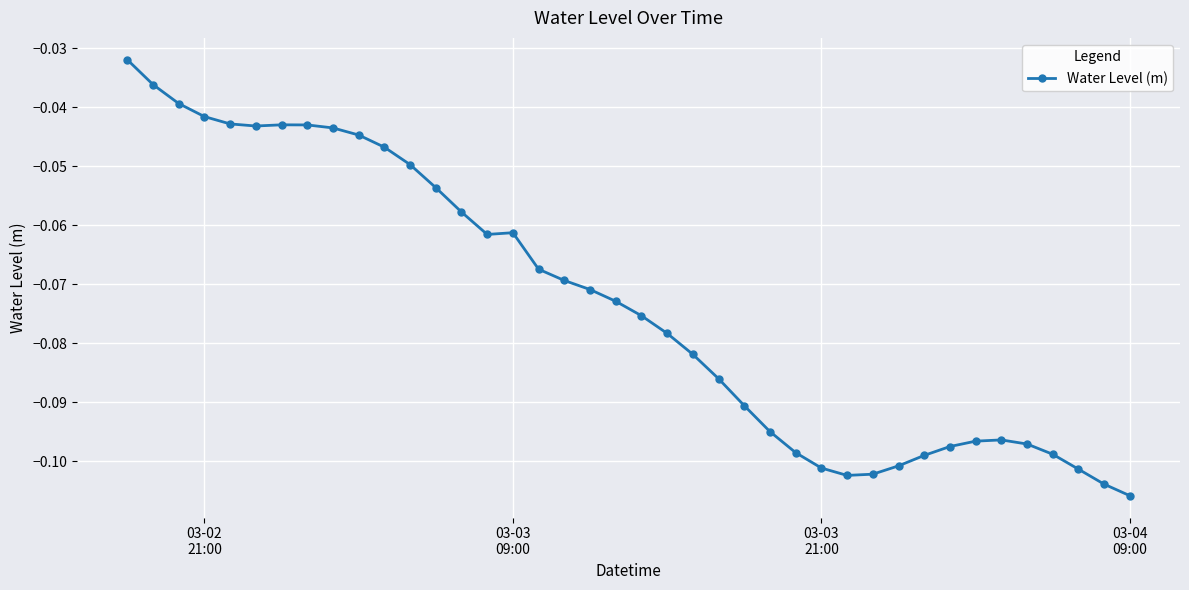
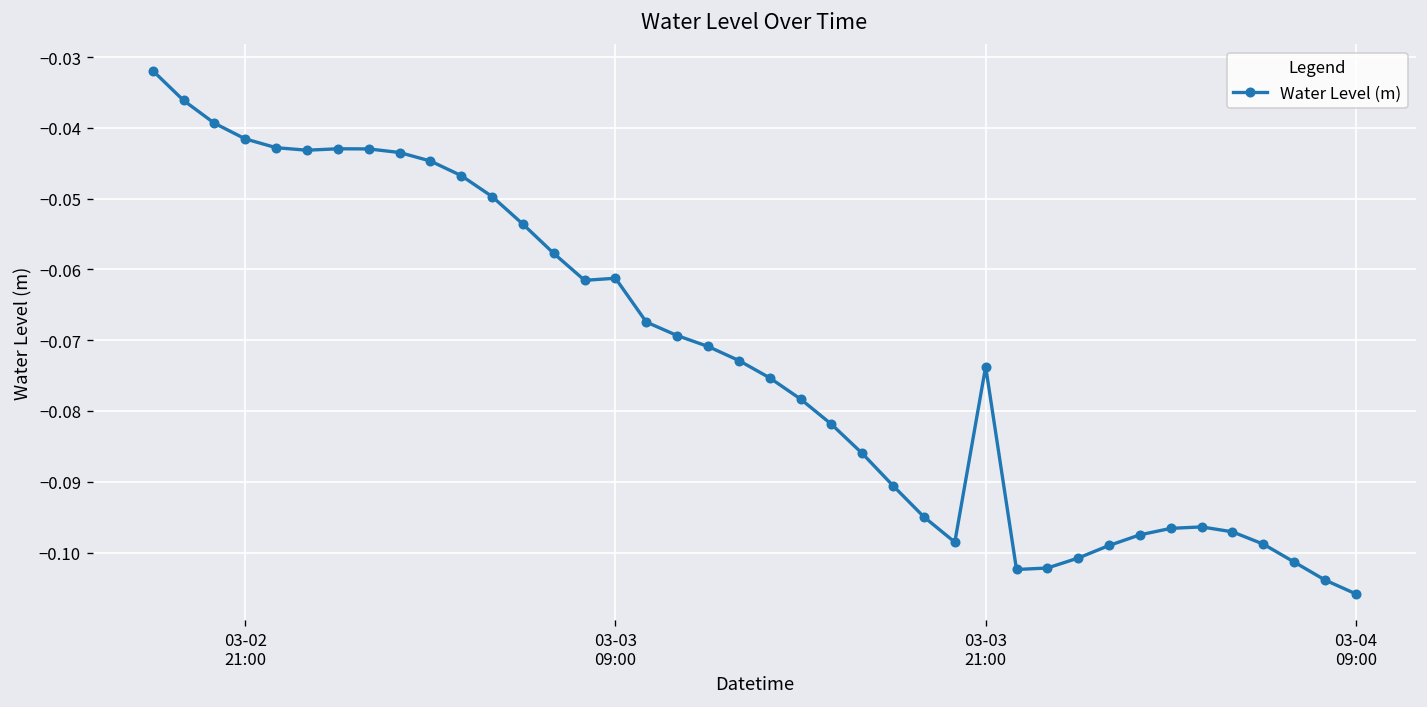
  {
    "03-02 21:00": -0.042,
    "03-03 09:00": -0.061,
-   "03-03 21:00": -0.101,
+   "03-03 21:00": -0.074,
    "03-04 09:00": -0.106
  }
